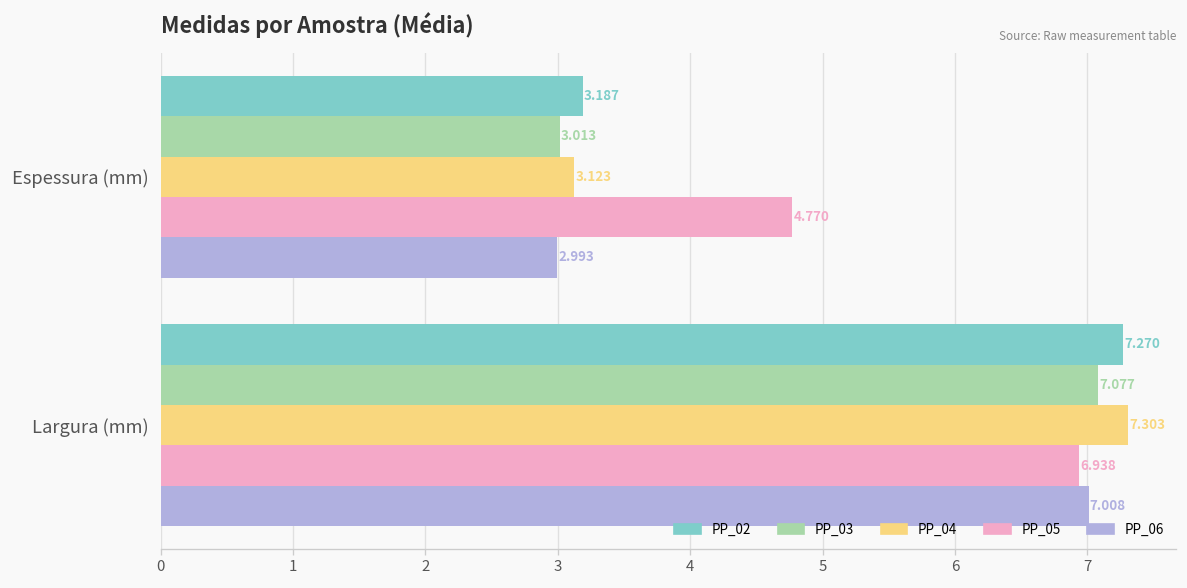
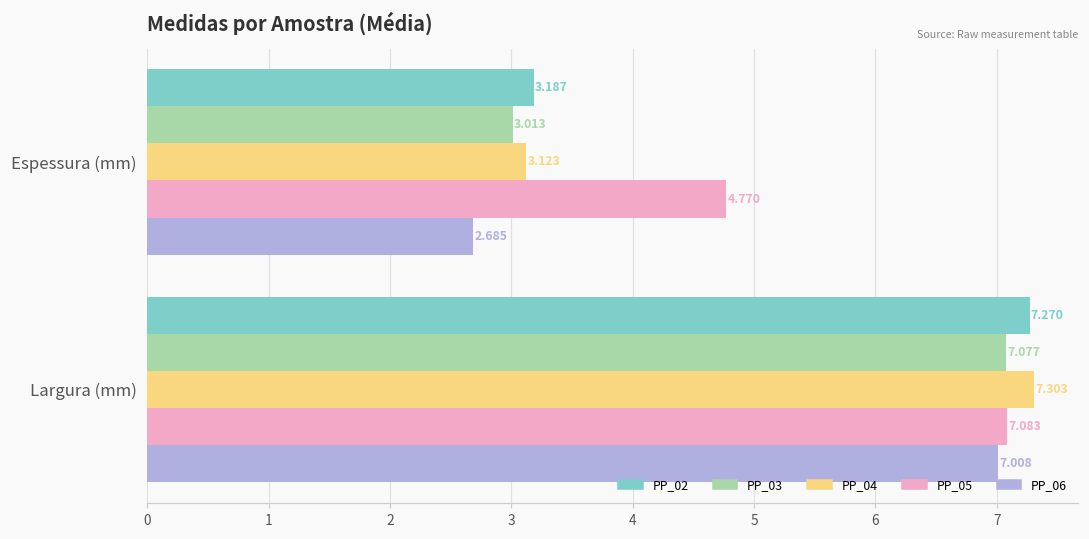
  {
    "PP_04": {
      "Espessura (mm)": 3.123,
      "Largura (mm)": 7.303
    },
    "PP_05": {
      "Espessura (mm)": 4.770,
-     "Largura (mm)": 6.938
+     "Largura (mm)": 7.083
    },
    "PP_06": {
-     "Espessura (mm)": 2.993,
+     "Espessura (mm)": 2.685,
      "Largura (mm)": 7.008
    }
  }
